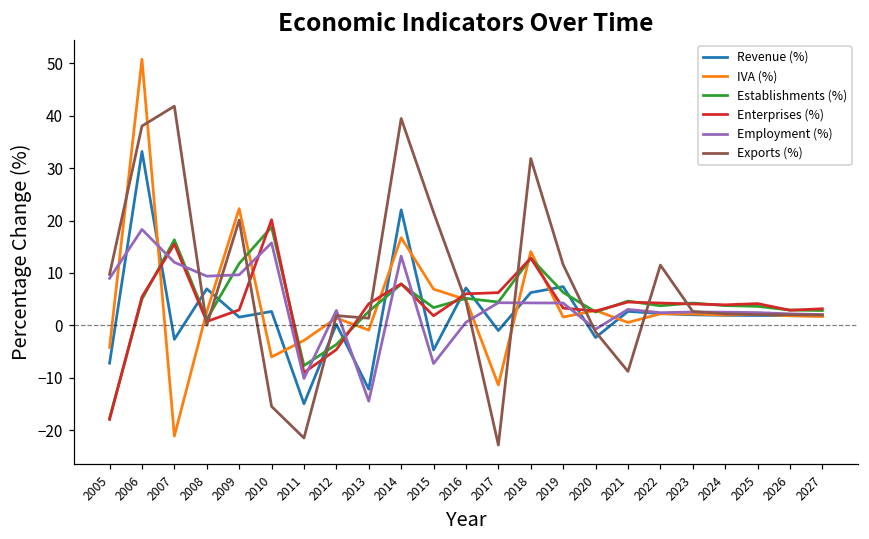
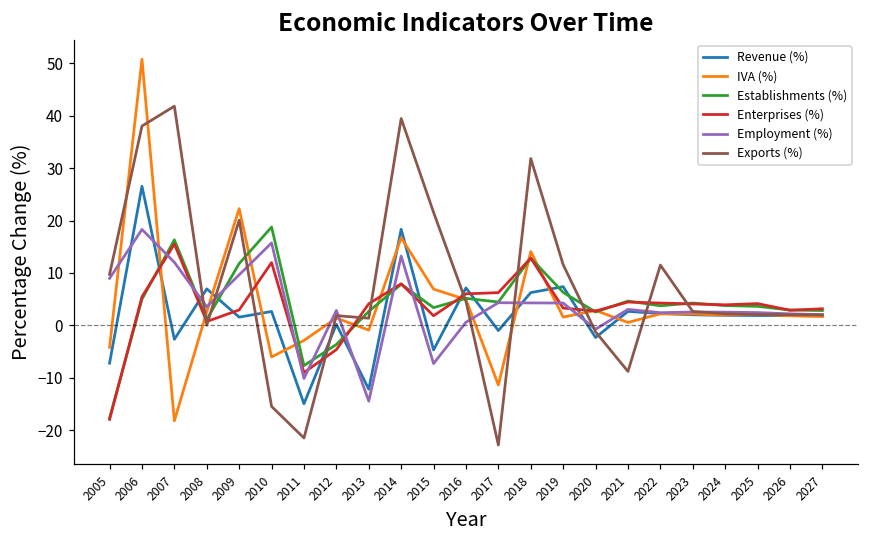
  {
    "Revenue (%)": {
      "2005": -7,
-     "2006": 33,
+     "2006": 27,
      "2007": -3,
      "2008": 7,
      "2009": 2,
      "2010": 3,
      "2011": -15,
      "2012": 0,
      "2013": -12,
-     "2014": 22,
+     "2014": 18,
      "2015": -5,
      "2016": 7,
      "2017": -1,
      "2018": 6,
      "2019": 7,
      "2020": -2
    },
    "IVA (%)": {
      "2005": -4,
      "2006": 51,
-     "2007": -21,
+     "2007": -18,
      "2008": 3,
      "2009": 22,
      "2010": -6,
      "2011": -3,
      "2013": -1,
      "2014": 17,
      "2015": 7,
      "2017": -11,
      "2018": 14,
      "2019": 2,
      "2021": 1
    },
    "Establishments (%)": {
      "2007": 16,
      "2009": 12,
      "2010": 19,
      "2011": -8,
      "2012": -4,
      "2013": 3,
      "2015": 3,
      "2019": 6
    },
    "Enterprises (%)": {
      "2007": 16,
      "2009": 3,
-     "2010": 20,
+     "2010": 12,
      "2011": -9,
      "2012": -5,
      "2013": 4,
      "2015": 2,
      "2016": 6,
      "2017": 6,
      "2019": 3
    },
    "Employment (%)": {
      "2005": 9,
      "2006": 18,
      "2007": 12,
-     "2008": 9,
+     "2008": 4,
      "2009": 10,
      "2010": 16,
      "2011": -10,
      "2012": 3,
      "2013": -14,
      "2014": 13,
      "2015": -7,
      "2016": 1,
      "2018": 4,
      "2019": 4
    },
    "Exports (%)": {
      "2005": 10,
      "2006": 38,
      "2007": 42,
      "2008": 0,
      "2009": 20,
      "2010": -15,
      "2011": -21,
      "2013": 1,
      "2014": 39,
      "2015": 22,
      "2017": -23,
      "2018": 32,
      "2019": 12,
      "2021": -9,
      "2022": 12
    }
  }
